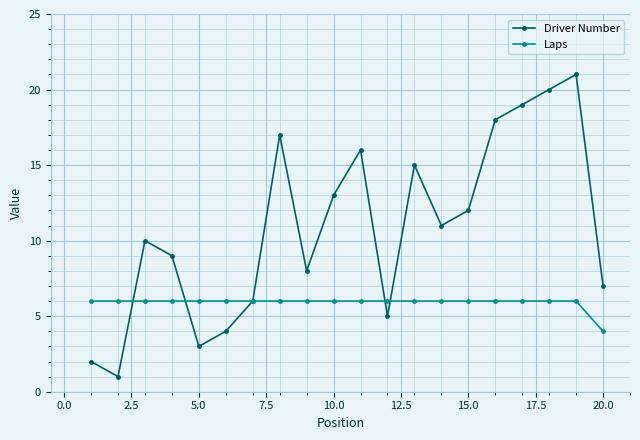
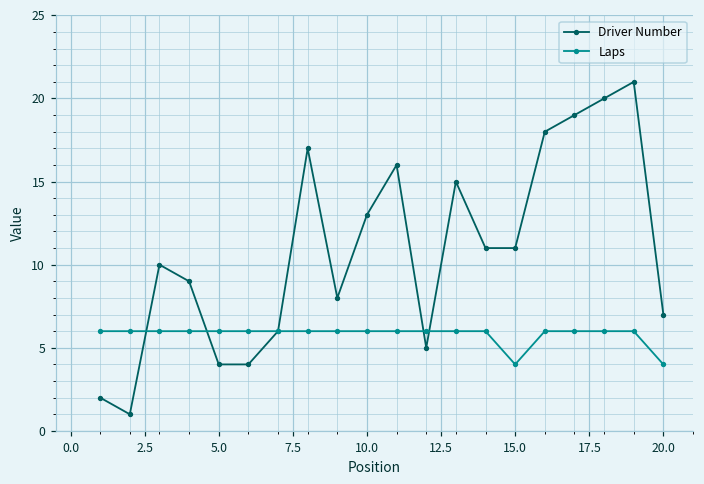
  {
    "Driver Number": {
-     "5.0": 3,
+     "5.0": 4,
      "10.0": 13,
-     "15.0": 12,
+     "15.0": 11,
      "20.0": 7
    },
    "Laps": {
      "5.0": 6,
      "10.0": 6,
-     "15.0": 6,
+     "15.0": 4,
      "20.0": 4
    }
  }
